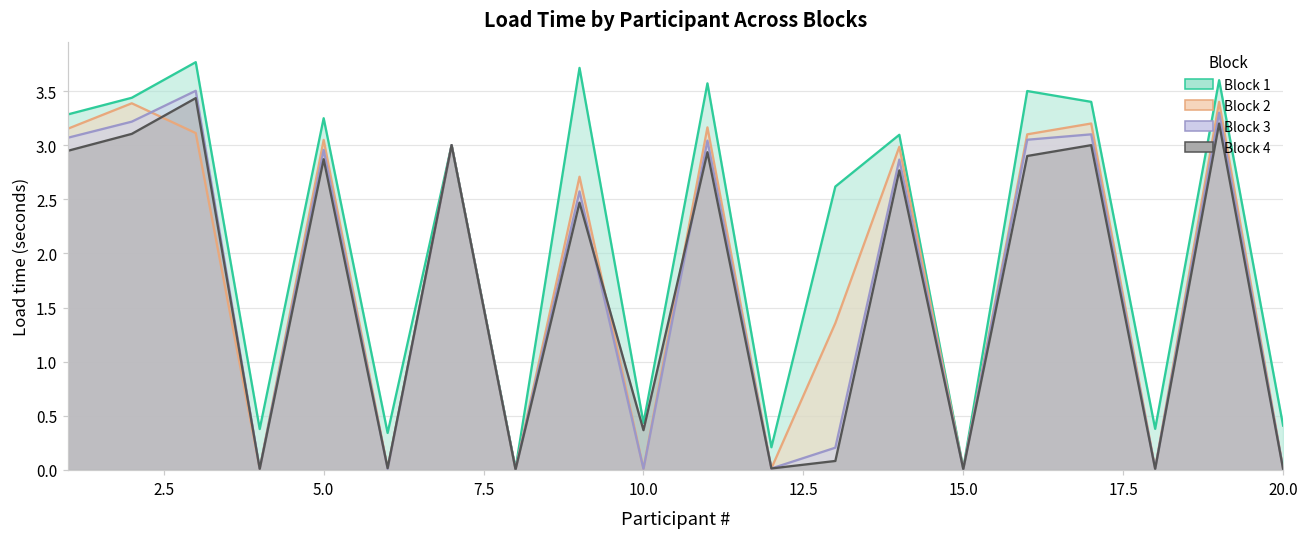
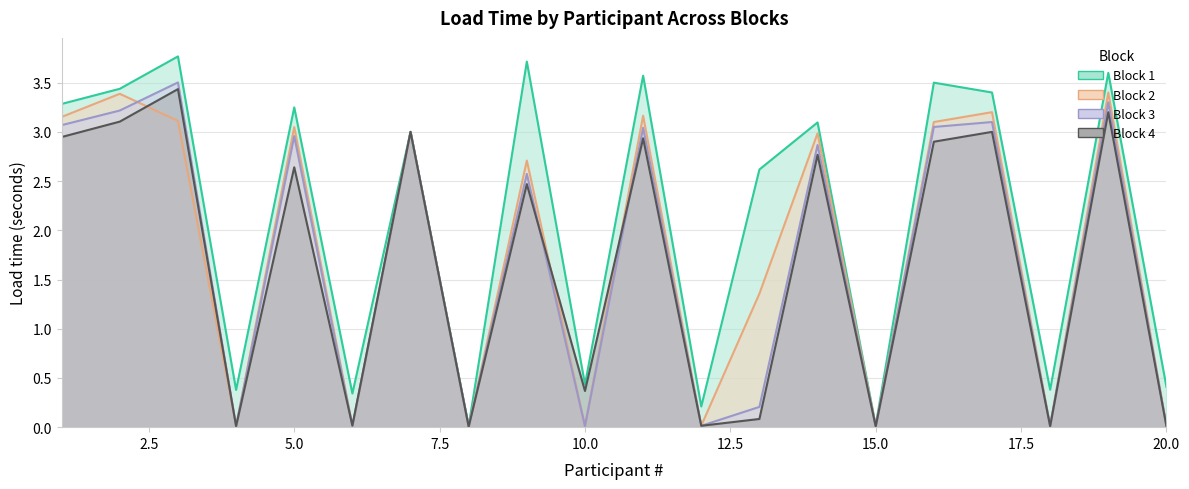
  {
    "Block 4": {
-     "5.0": 2.9,
+     "5.0": 2.6,
      "10.0": 0.4
    }
  }
